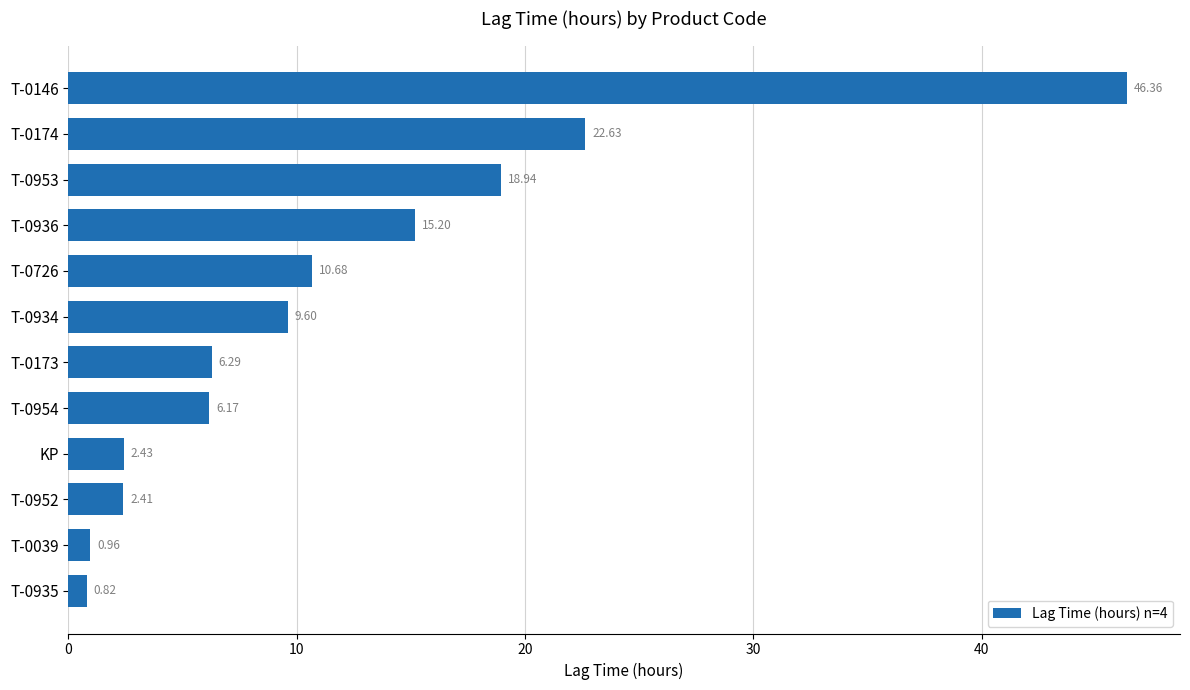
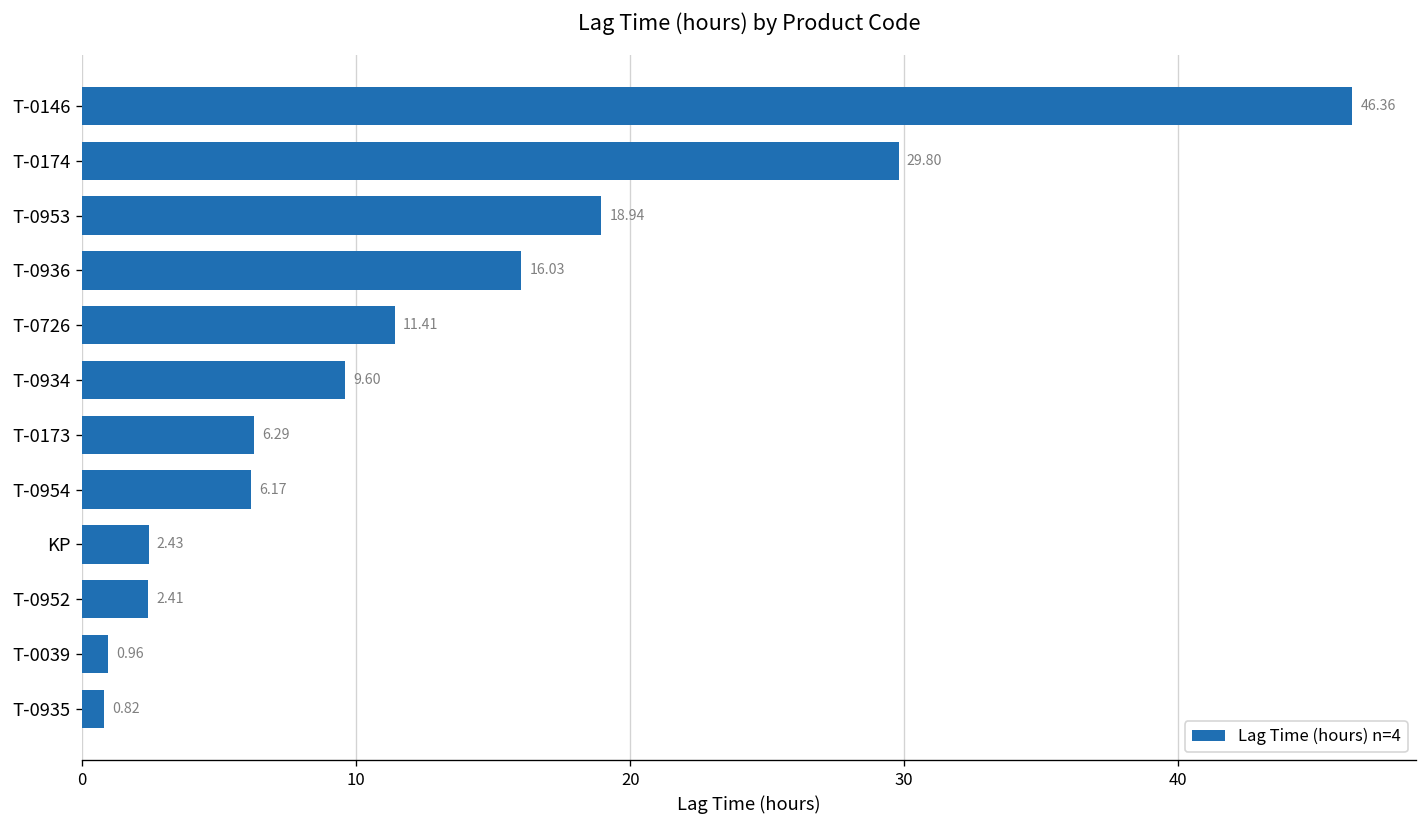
  {
    "T-0146": 46.36,
-   "T-0174": 22.63,
+   "T-0174": 29.80,
    "T-0953": 18.94,
-   "T-0936": 15.20,
-   "T-0726": 10.68,
+   "T-0936": 16.03,
+   "T-0726": 11.41,
    "T-0934": 9.60,
    "T-0173": 6.29,
    "T-0954": 6.17,
    "KP": 2.43,
    "T-0952": 2.41,
    "T-0039": 0.96,
    "T-0935": 0.82
  }
